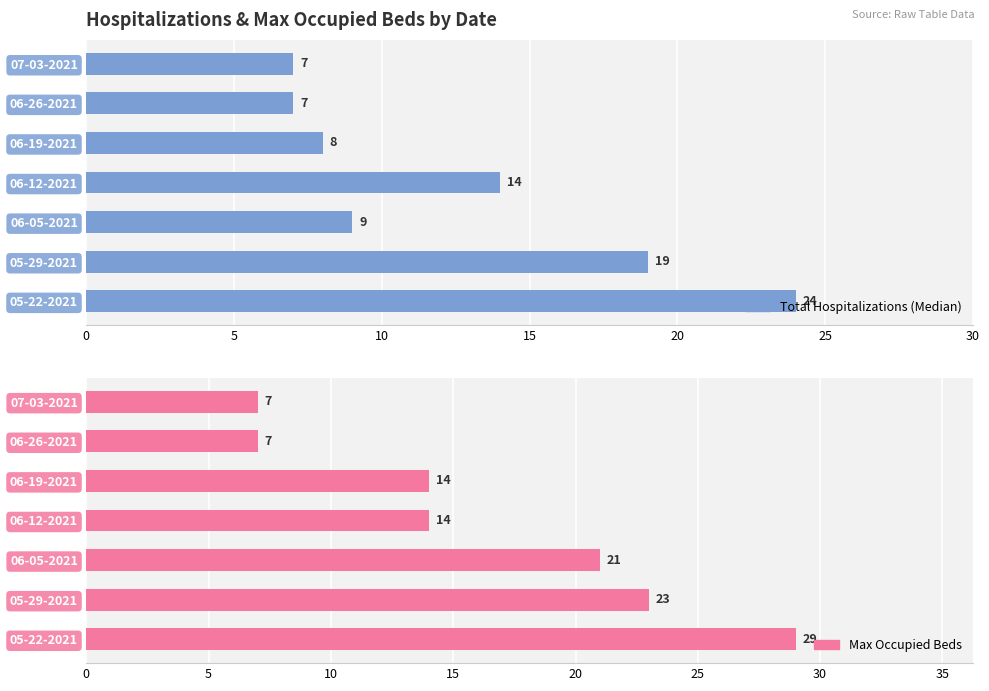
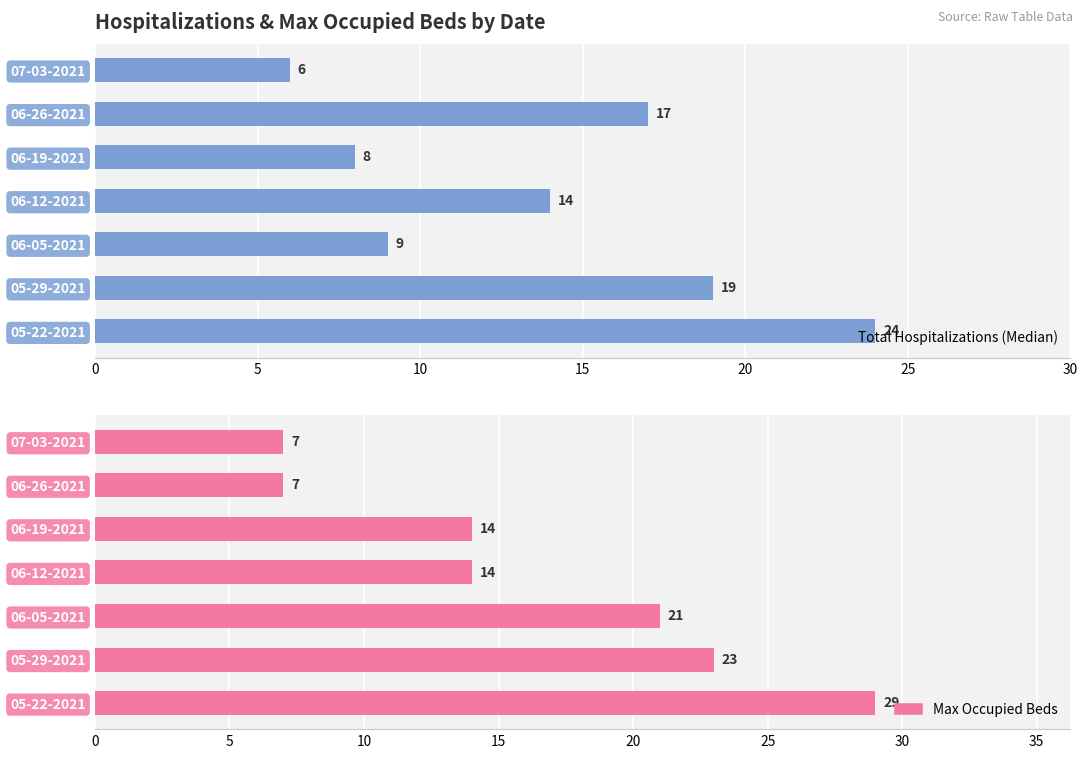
  {
    "Hospitalizations & Max Occupied Beds by Date": {
-     "07-03-2021": 7,
-     "06-26-2021": 7,
+     "07-03-2021": 6,
+     "06-26-2021": 17,
      "06-19-2021": 8,
      "06-12-2021": 14,
      "06-05-2021": 9,
      "05-29-2021": 19,
      "05-22-2021": 24
    }
  }
